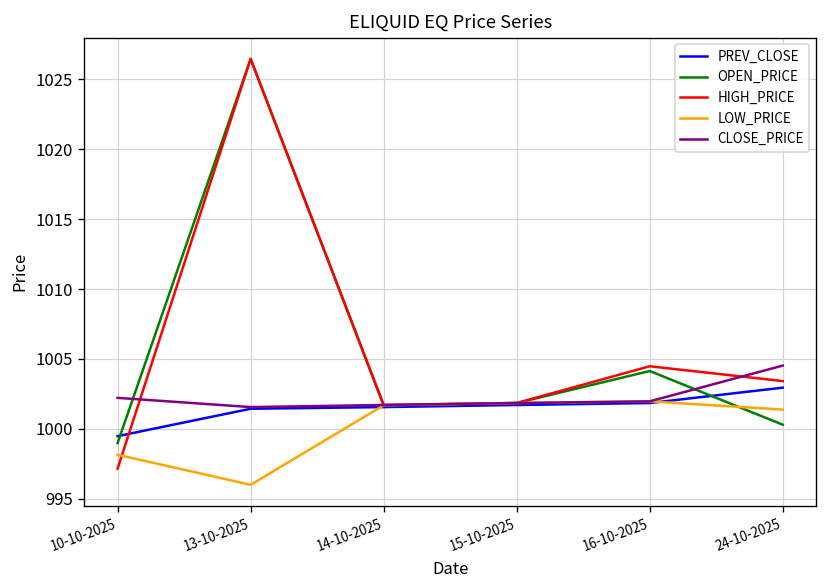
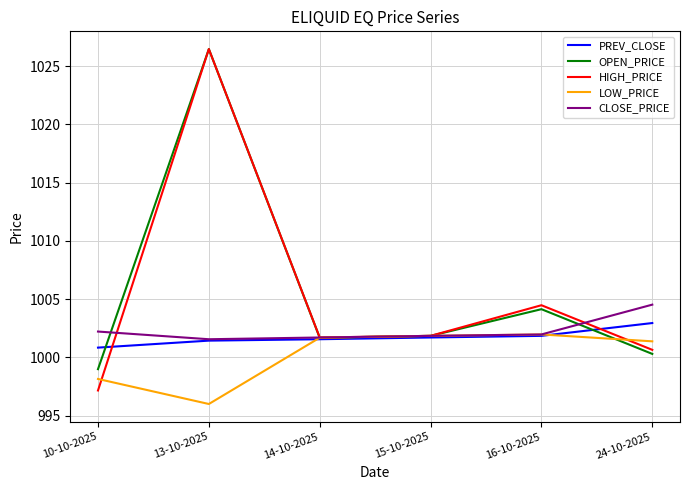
  {
    "PREV_CLOSE": {
-     "10-10-2025": 999.5,
+     "10-10-2025": 1000.8,
      "24-10-2025": 1003.0
    },
    "OPEN_PRICE": {
      "10-10-2025": 999.0,
      "16-10-2025": 1004.1,
      "24-10-2025": 1000.3
    },
    "HIGH_PRICE": {
      "10-10-2025": 997.2,
      "16-10-2025": 1004.5,
-     "24-10-2025": 1003.4
+     "24-10-2025": 1000.7
    },
    "LOW_PRICE": {
      "10-10-2025": 998.2,
      "13-10-2025": 996.0,
      "24-10-2025": 1001.4
    },
    "CLOSE_PRICE": {
      "10-10-2025": 1002.2,
      "24-10-2025": 1004.5
    }
  }
